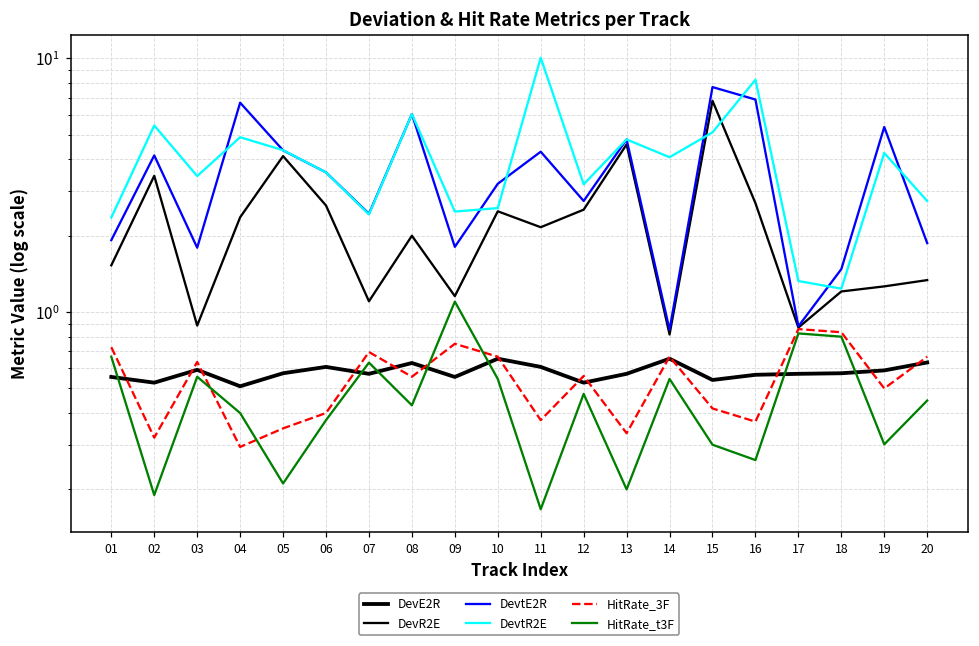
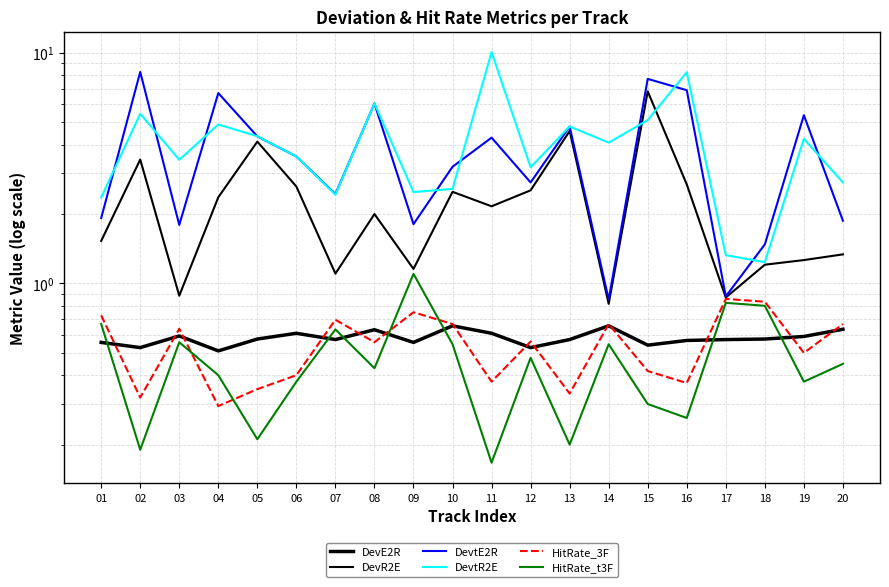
  {
    "DevtE2R": {
      "01": 1.9,
-     "02": 4.1,
+     "02": 8.3,
      "03": 1.8,
      "04": 6.7,
      "09": 1.8,
      "10": 3.2,
      "11": 4.3,
      "12": 2.7,
      "14": 0.85,
      "15": 7.7,
      "16": 6.9,
      "18": 1.5,
      "19": 5.4,
      "20": 1.9
    },
    "DevtR2E": {
      "01": 2.4,
      "02": 5.4,
      "03": 3.4,
      "04": 4.9,
      "09": 2.5,
      "10": 2.6,
      "11": 10,
      "12": 3.2,
      "14": 4.1,
      "15": 5.1,
      "16": 8.2,
      "17": 1.3,
      "19": 4.2,
      "20": 2.7
    },
    "HitRate_3F": {
      "01": 0.73,
      "02": 0.32,
      "03": 0.64,
      "04": 0.29,
      "05": 0.35,
      "06": 0.40,
      "07": 0.70,
      "08": 0.56,
      "09": 0.75,
      "11": 0.38,
      "12": 0.56,
      "13": 0.33,
      "15": 0.42,
      "16": 0.37,
      "18": 0.83,
      "19": 0.50,
      "20": 0.67
    },
    "HitRate_t3F": {
      "01": 0.67,
      "02": 0.19,
      "03": 0.56,
      "04": 0.40,
      "05": 0.21,
      "06": 0.38,
      "07": 0.63,
      "08": 0.43,
      "09": 1.1,
      "10": 0.55,
      "11": 0.17,
      "12": 0.48,
      "13": 0.20,
      "14": 0.55,
      "15": 0.30,
      "16": 0.26,
      "17": 0.82,
      "18": 0.80,
-     "19": 0.30,
+     "19": 0.38,
      "20": 0.45
    }
  }
